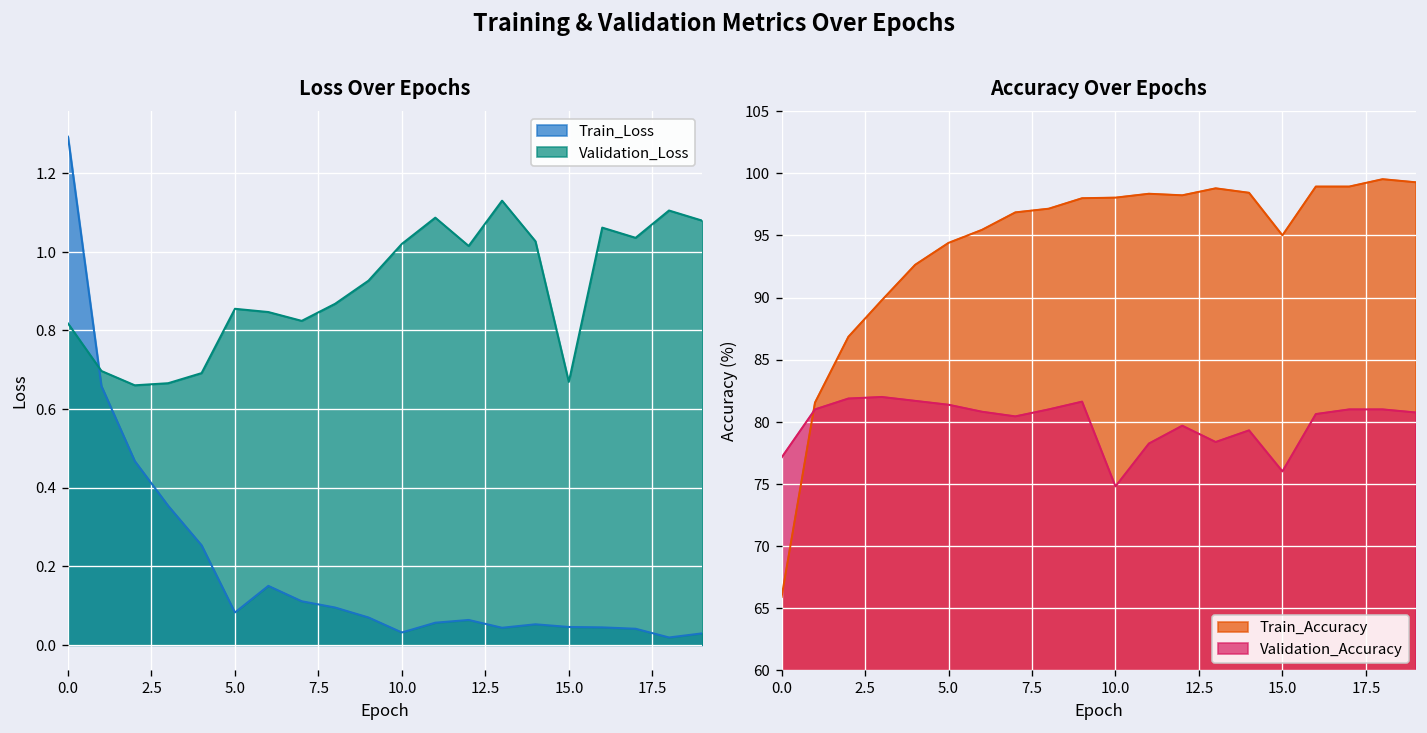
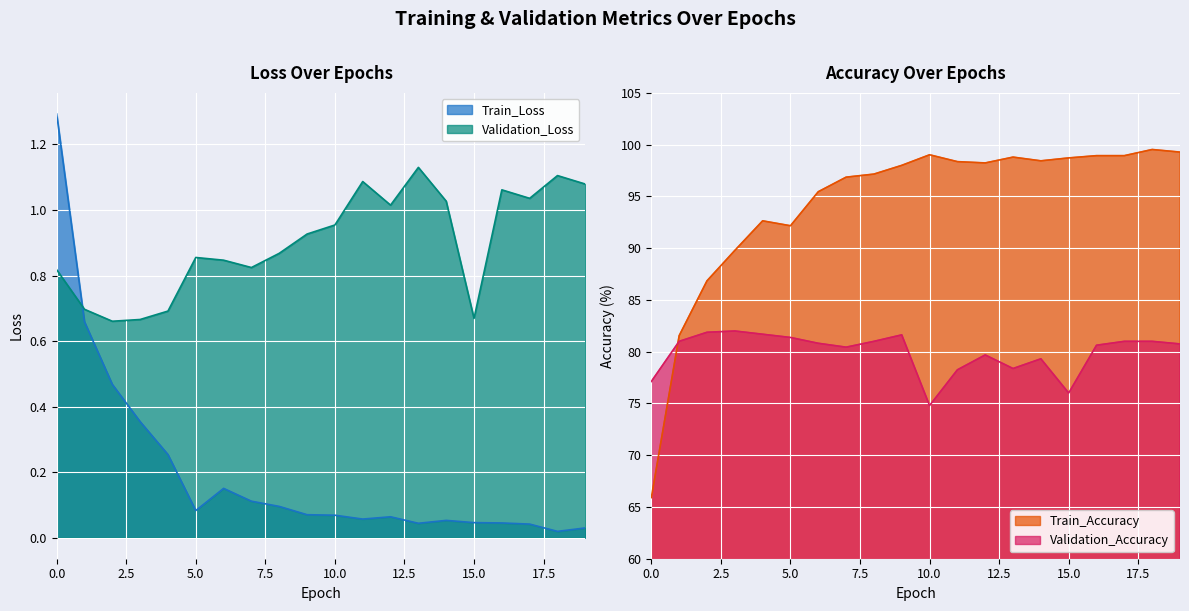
  {
    "Loss Over Epochs": {
      "Train_Loss": {
        "0.0": 1.29,
        "5.0": 0.08,
-       "10.0": 0.03,
+       "10.0": 0.07,
        "15.0": 0.05
      },
      "Validation_Loss": {
        "0.0": 0.82,
        "5.0": 0.86,
-       "10.0": 1.02,
+       "10.0": 0.95,
        "15.0": 0.67
      }
    },
    "Accuracy Over Epochs": {
      "Train_Accuracy": {
        "0.0": 65.9,
-       "5.0": 94.4,
-       "10.0": 98.0,
-       "15.0": 95.0
+       "5.0": 92.2,
+       "10.0": 99.0,
+       "15.0": 98.7
      },
      "Validation_Accuracy": {
        "0.0": 77.1,
        "5.0": 81.4,
        "10.0": 74.8,
        "15.0": 76.0
      }
    }
  }
